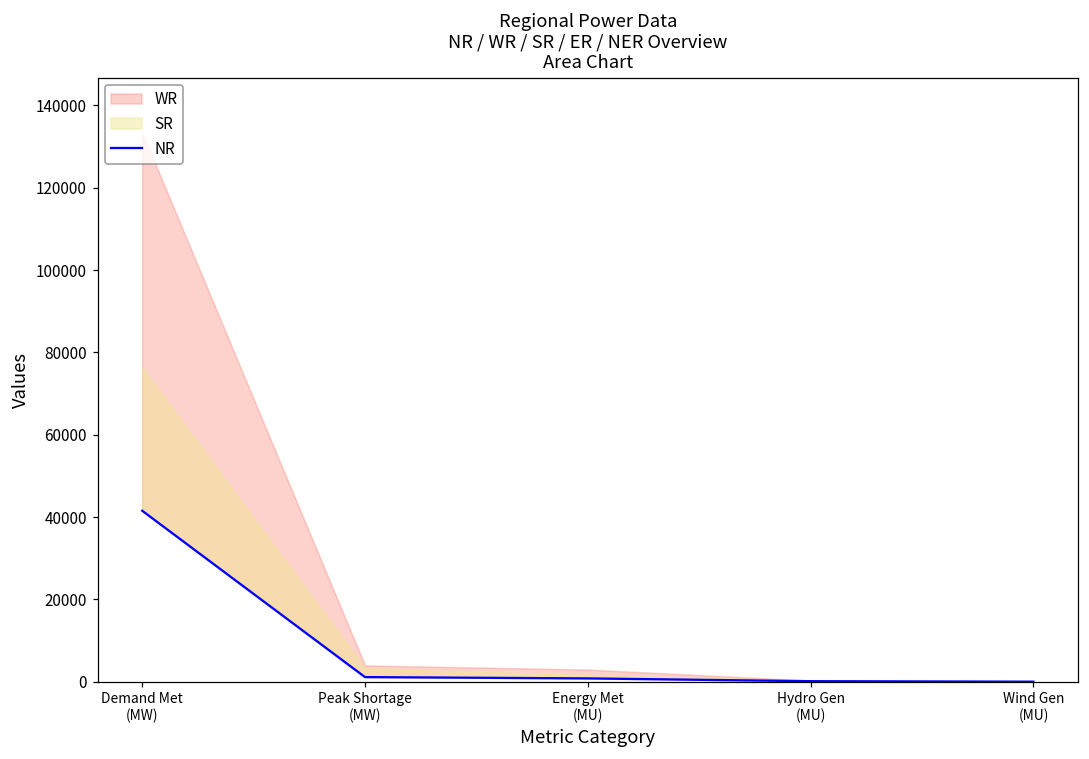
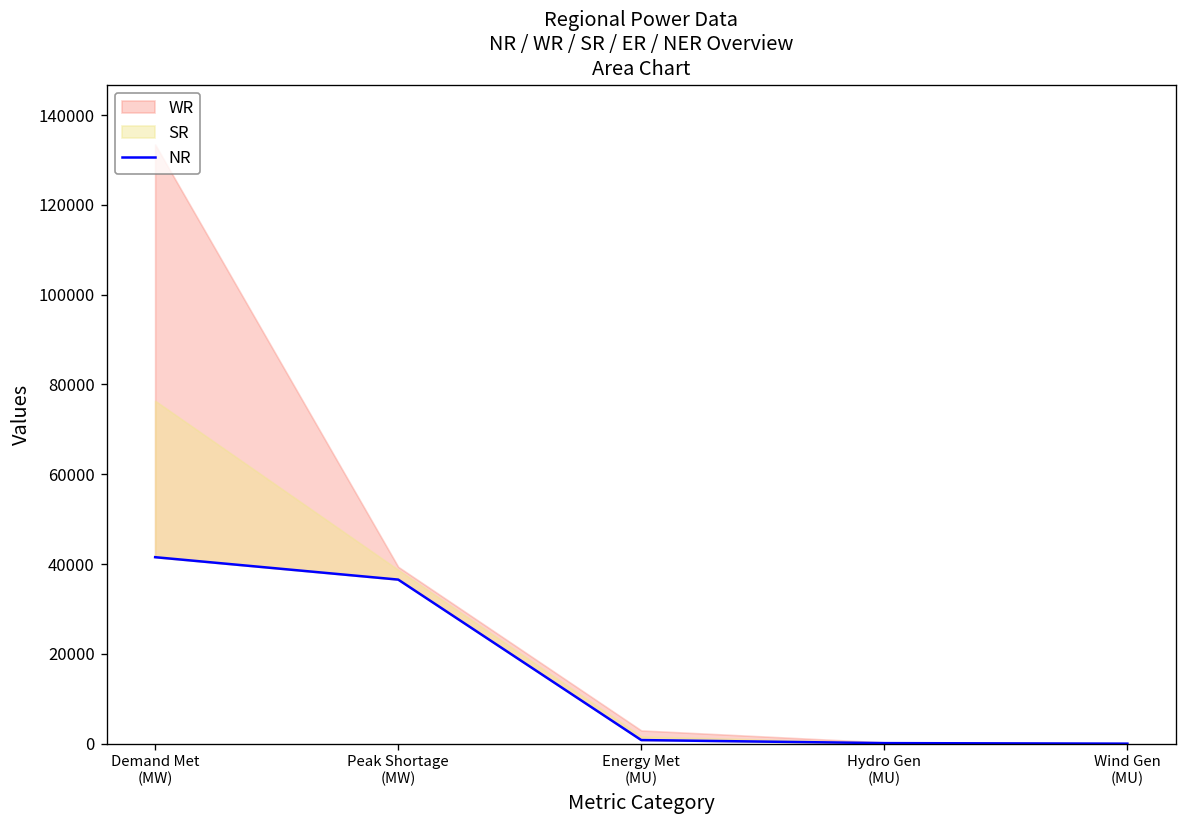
  {
    "NR": {
      "Demand Met (MW)": 42000,
-     "Peak Shortage (MW)": 1000,
+     "Peak Shortage (MW)": 37000,
      "Energy Met (MU)": 1000
    }
  }
